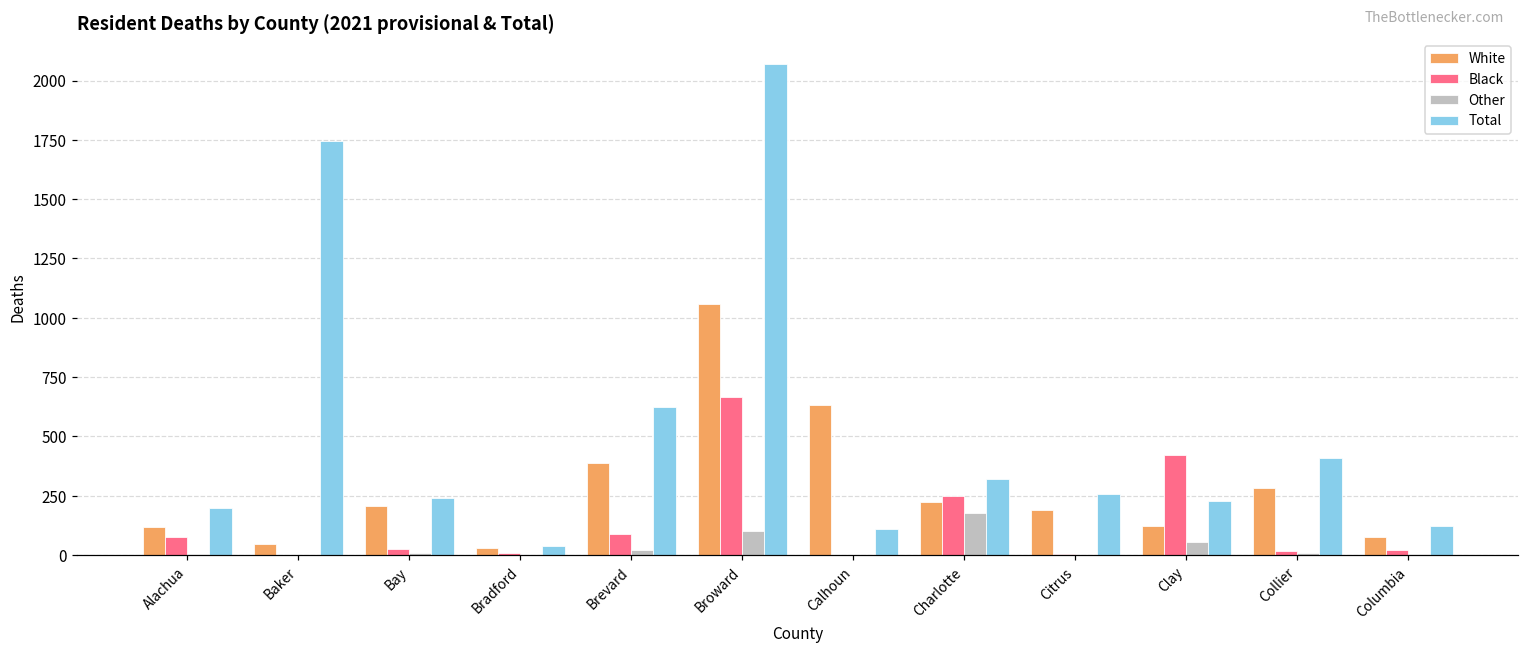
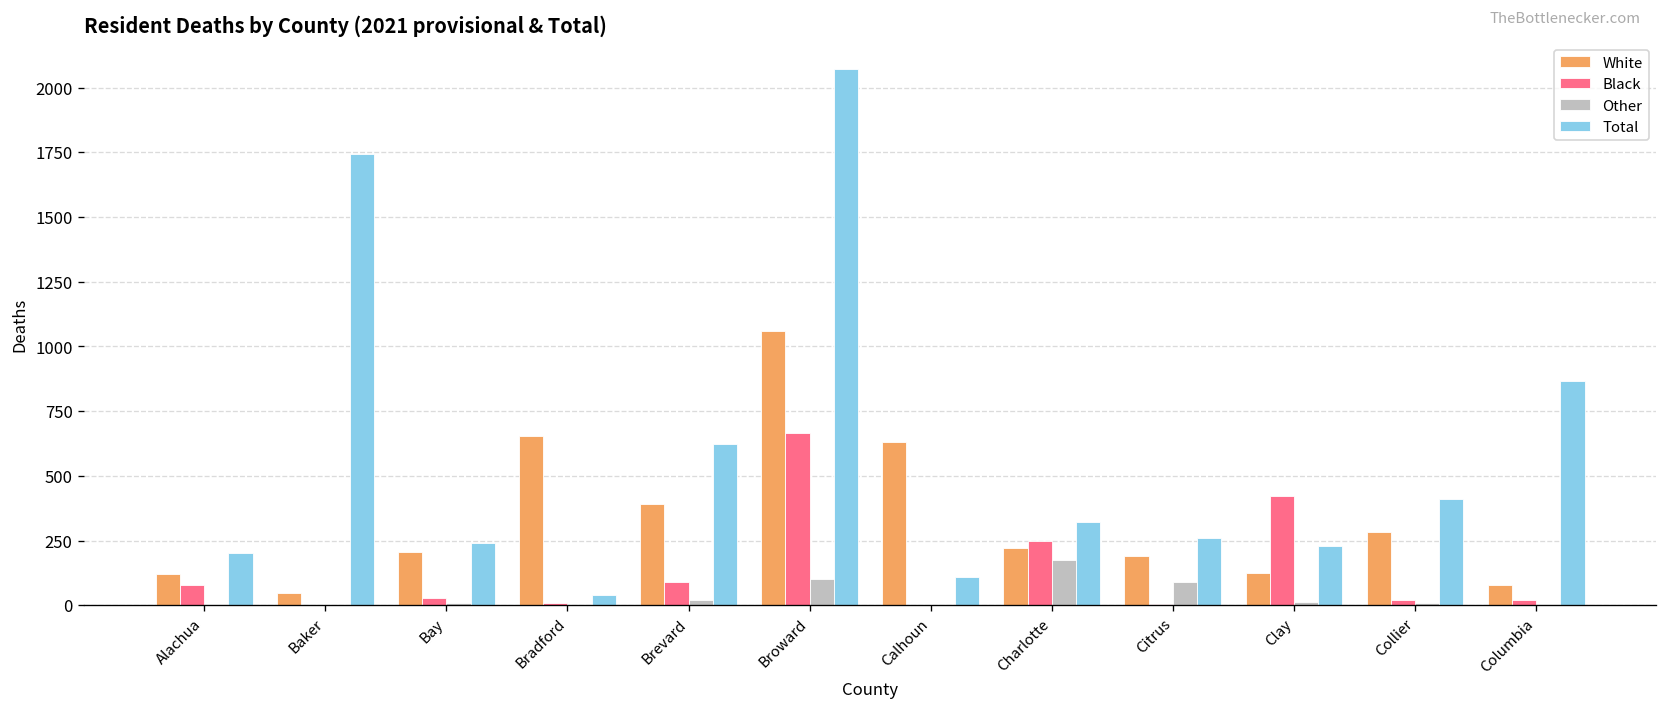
  {
    "White": {
      "Alachua": 120,
      "Baker": 50,
      "Bay": 210,
-     "Bradford": 30,
+     "Bradford": 650,
      "Brevard": 390,
      "Broward": 1060,
      "Calhoun": 630,
      "Charlotte": 220,
      "Citrus": 190,
      "Clay": 120,
      "Collier": 280,
      "Columbia": 80
    },
    "Black": {
      "Alachua": 80,
      "Bay": 30,
      "Brevard": 90,
      "Broward": 660,
      "Charlotte": 250,
      "Clay": 420,
      "Collier": 20,
      "Columbia": 20
    },
    "Other": {
      "Baker": 0,
      "Bradford": 0,
      "Brevard": 20,
      "Broward": 100,
      "Charlotte": 180,
-     "Citrus": 0,
-     "Clay": 60
+     "Citrus": 90,
+     "Clay": 10
    },
    "Total": {
      "Alachua": 200,
      "Baker": 1750,
      "Bay": 240,
      "Bradford": 40,
      "Brevard": 620,
      "Broward": 2070,
      "Calhoun": 110,
      "Charlotte": 320,
      "Citrus": 260,
      "Clay": 230,
      "Collier": 410,
-     "Columbia": 120
+     "Columbia": 870
    }
  }
